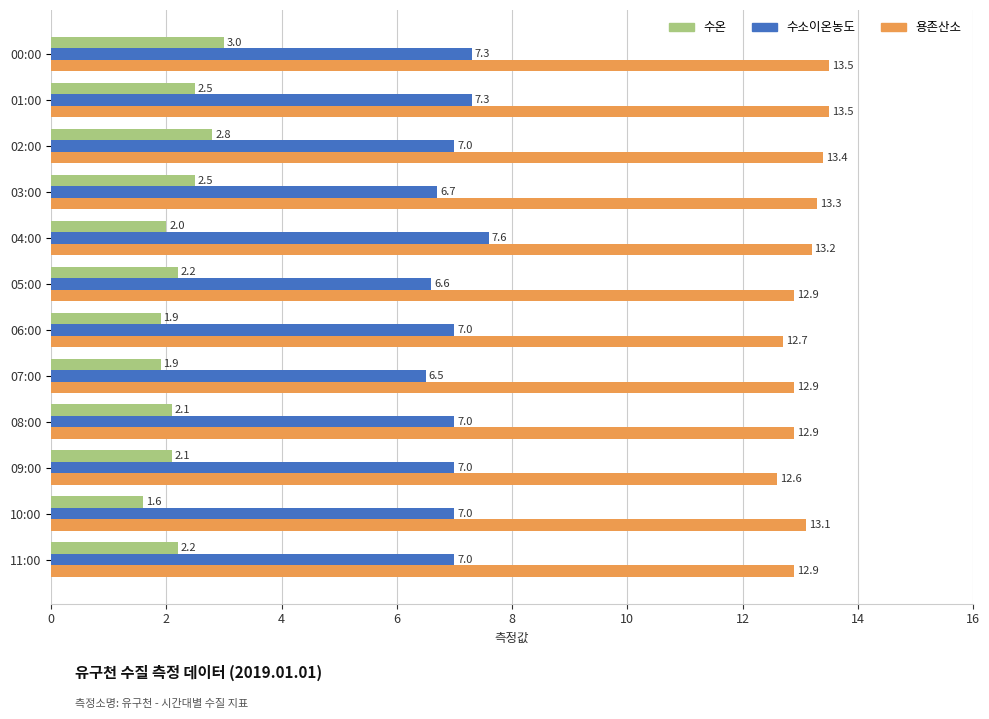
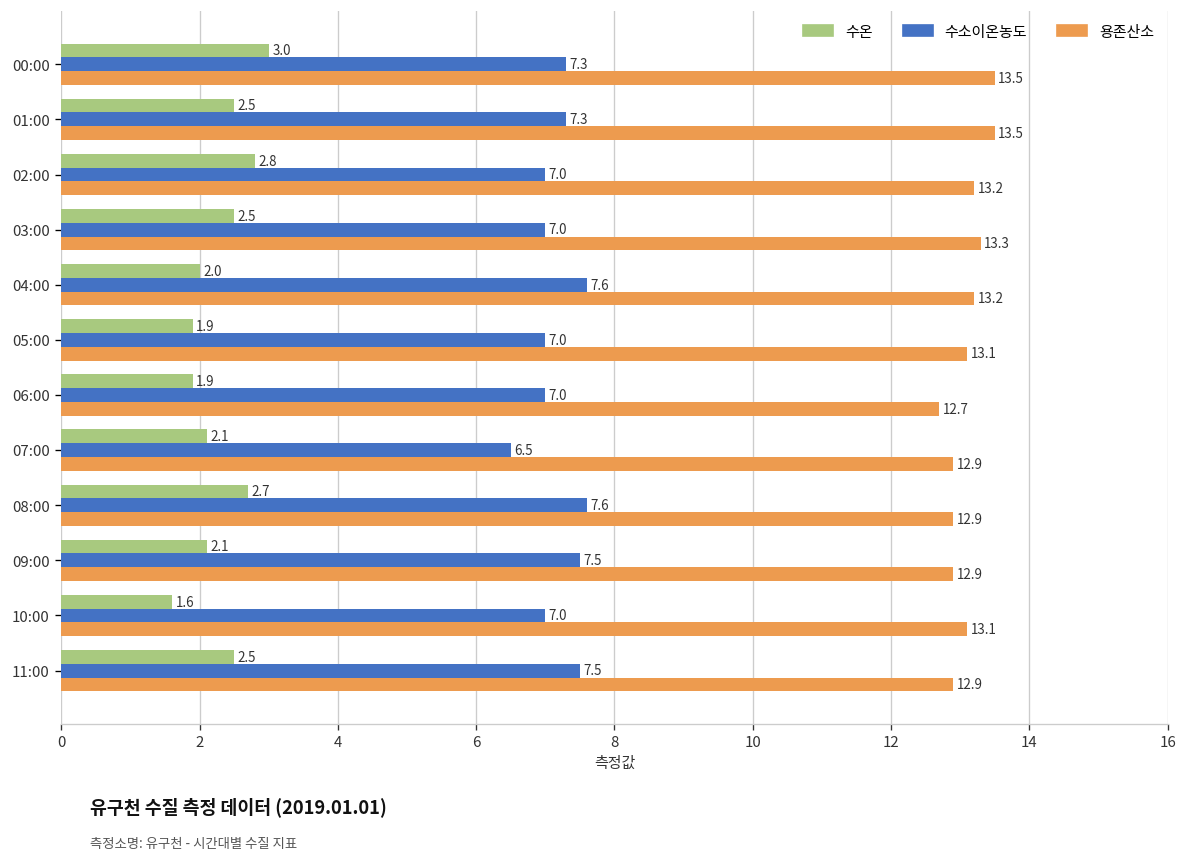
  {
    "수온": {
      "00:00": 3.0,
      "01:00": 2.5,
      "02:00": 2.8,
      "03:00": 2.5,
      "04:00": 2.0,
-     "05:00": 2.2,
+     "05:00": 1.9,
      "06:00": 1.9,
-     "07:00": 1.9,
-     "08:00": 2.1,
+     "07:00": 2.1,
+     "08:00": 2.7,
      "09:00": 2.1,
      "10:00": 1.6,
-     "11:00": 2.2
+     "11:00": 2.5
    },
    "수소이온농도": {
      "00:00": 7.3,
      "01:00": 7.3,
      "02:00": 7.0,
-     "03:00": 6.7,
+     "03:00": 7.0,
      "04:00": 7.6,
-     "05:00": 6.6,
+     "05:00": 7.0,
      "06:00": 7.0,
      "07:00": 6.5,
-     "08:00": 7.0,
-     "09:00": 7.0,
+     "08:00": 7.6,
+     "09:00": 7.5,
      "10:00": 7.0,
-     "11:00": 7.0
+     "11:00": 7.5
    },
    "용존산소": {
      "00:00": 13.5,
      "01:00": 13.5,
-     "02:00": 13.4,
+     "02:00": 13.2,
      "03:00": 13.3,
      "04:00": 13.2,
-     "05:00": 12.9,
+     "05:00": 13.1,
      "06:00": 12.7,
      "07:00": 12.9,
      "08:00": 12.9,
-     "09:00": 12.6,
+     "09:00": 12.9,
      "10:00": 13.1,
      "11:00": 12.9
    }
  }
